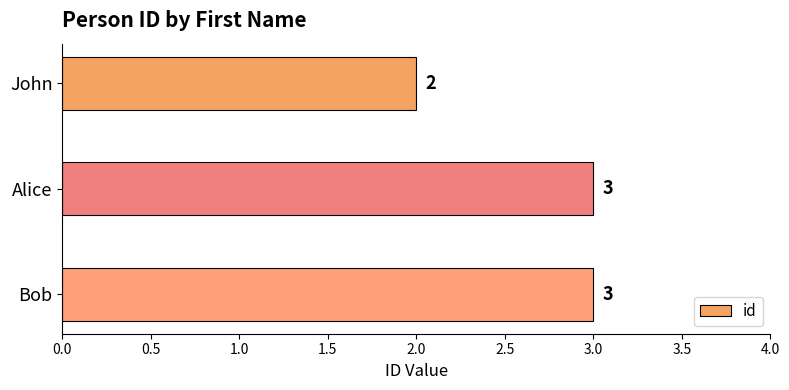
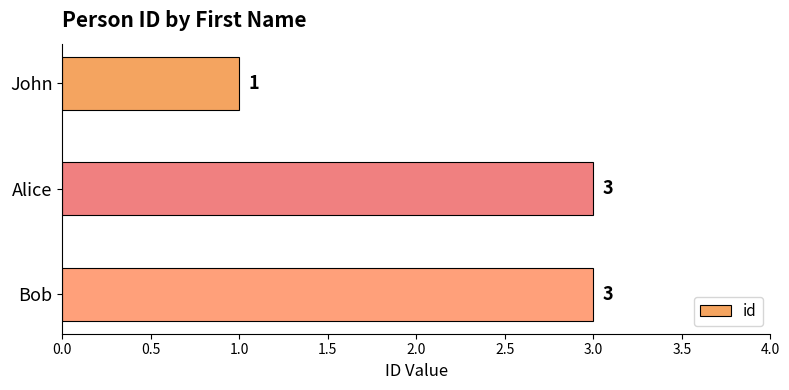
  {
-   "John": 2,
+   "John": 1,
    "Alice": 3,
    "Bob": 3
  }
